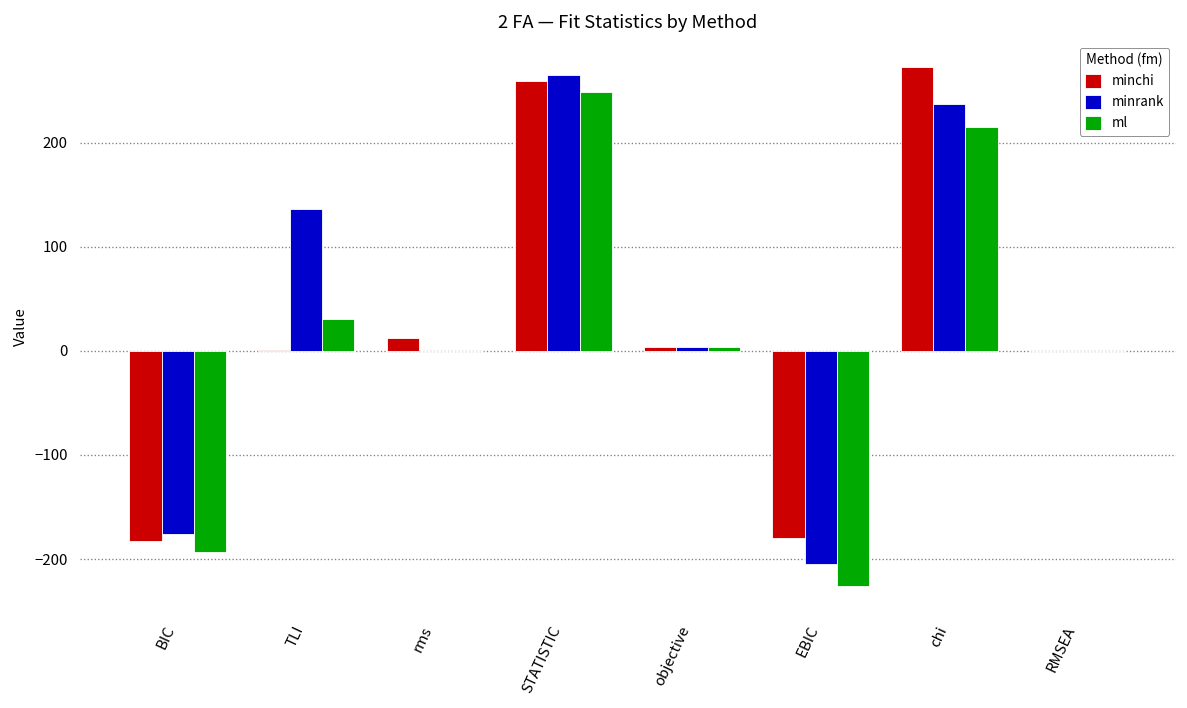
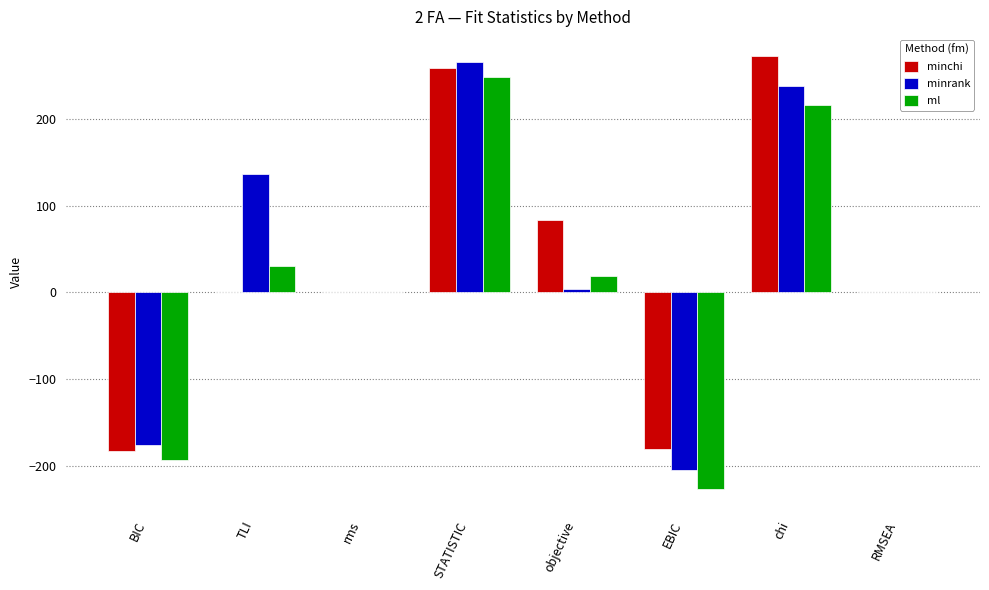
  {
    "minchi": {
      "BIC": -180,
-     "rms": 10,
+     "rms": 0,
      "STATISTIC": 260,
-     "objective": 0,
+     "objective": 80,
      "EBIC": -180,
      "chi": 270
    },
    "minrank": {
      "BIC": -180,
      "TLI": 140,
      "STATISTIC": 270,
      "objective": 0,
      "EBIC": -200,
      "chi": 240
    },
    "ml": {
      "BIC": -190,
      "TLI": 30,
      "STATISTIC": 250,
-     "objective": 0,
+     "objective": 20,
      "EBIC": -230,
      "chi": 220
    }
  }
